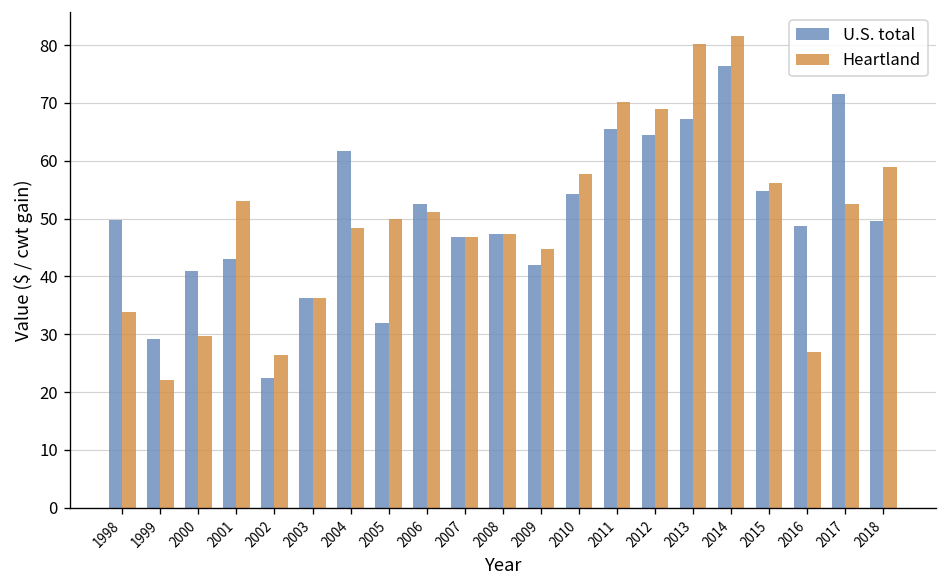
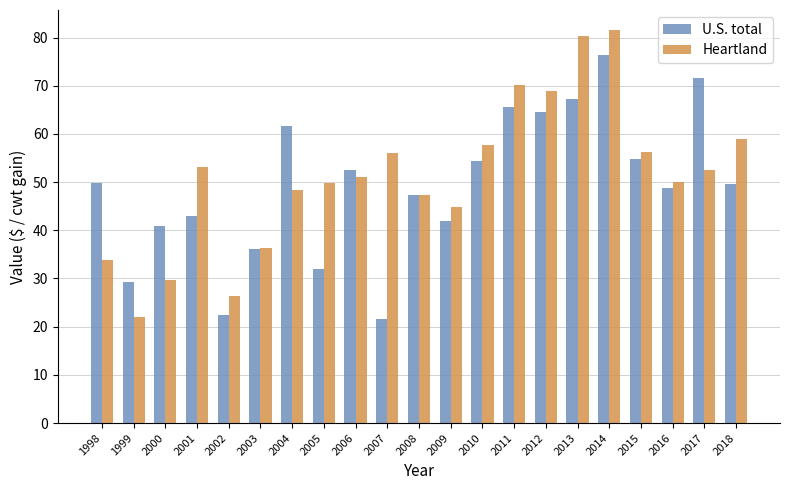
  {
    "U.S. total": {
      "1998": 50,
      "1999": 29,
      "2000": 41,
      "2001": 43,
      "2002": 22,
      "2003": 36,
      "2004": 62,
      "2005": 32,
      "2006": 53,
-     "2007": 47,
+     "2007": 22,
      "2008": 47,
      "2009": 42,
      "2010": 54,
      "2011": 66,
      "2012": 64,
      "2013": 67,
      "2014": 76,
      "2015": 55,
      "2016": 49,
      "2017": 72,
      "2018": 50
    },
    "Heartland": {
      "1998": 34,
      "1999": 22,
      "2000": 30,
      "2001": 53,
      "2002": 26,
      "2003": 36,
      "2004": 48,
      "2005": 50,
      "2006": 51,
-     "2007": 47,
+     "2007": 56,
      "2008": 47,
      "2009": 45,
      "2010": 58,
      "2011": 70,
      "2012": 69,
      "2013": 80,
      "2014": 82,
      "2015": 56,
-     "2016": 27,
+     "2016": 50,
      "2017": 53,
      "2018": 59
    }
  }
